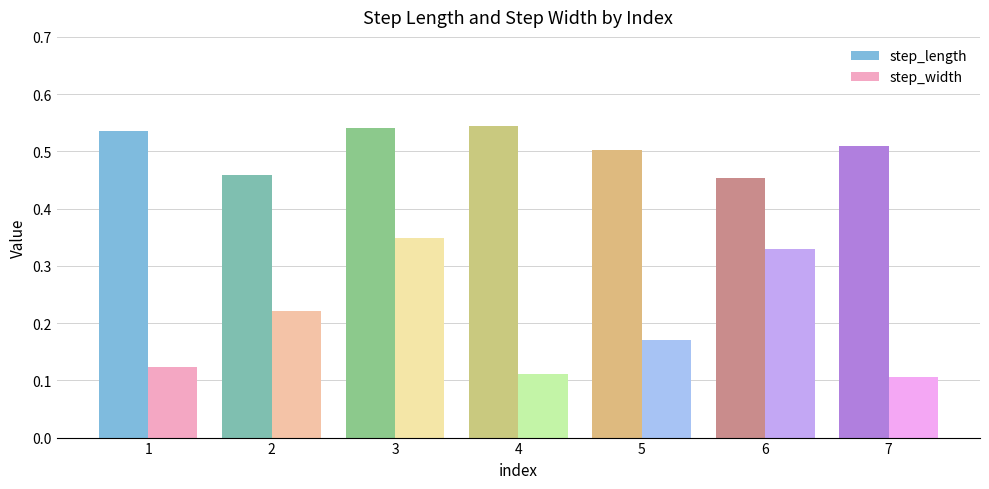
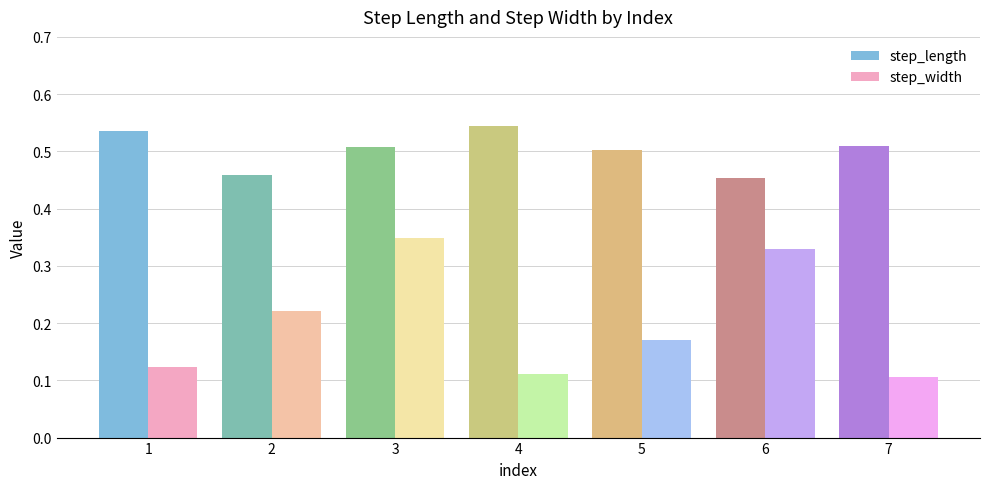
  {
    "step_length": {
      "1": 0.53,
      "2": 0.46,
-     "3": 0.54,
+     "3": 0.51,
      "4": 0.54,
      "5": 0.50,
      "6": 0.45,
      "7": 0.51
    },
    "step_width": {
      "1": 0.12,
      "2": 0.22,
      "3": 0.35,
      "4": 0.11,
      "5": 0.17,
      "6": 0.33,
      "7": 0.11
    }
  }
